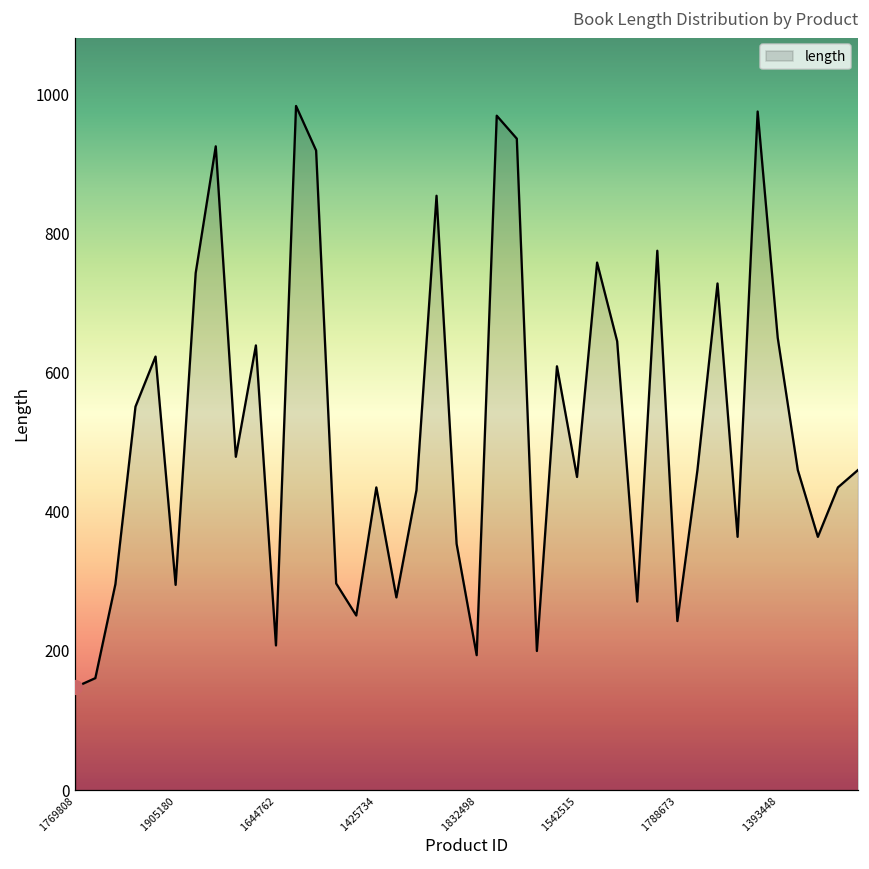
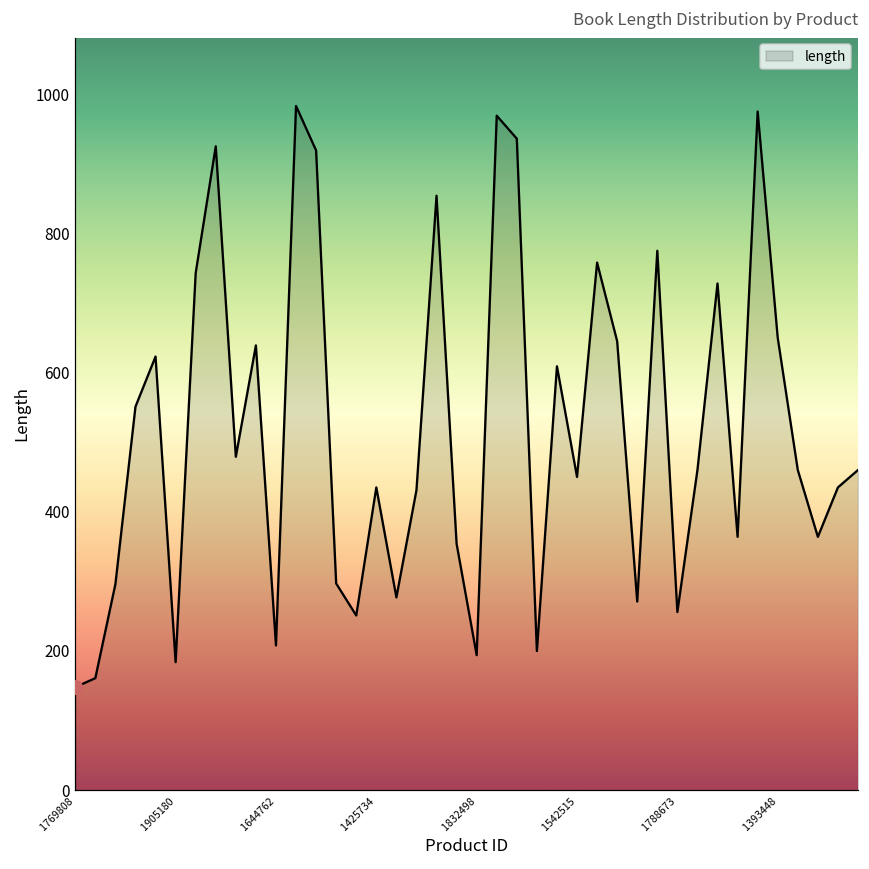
  {
    "length": {
-     "1905180": 300,
+     "1905180": 180,
      "1644762": 210,
      "1832498": 190,
      "1542515": 450,
-     "1788673": 240,
+     "1788673": 260,
      "1393448": 650
    }
  }
